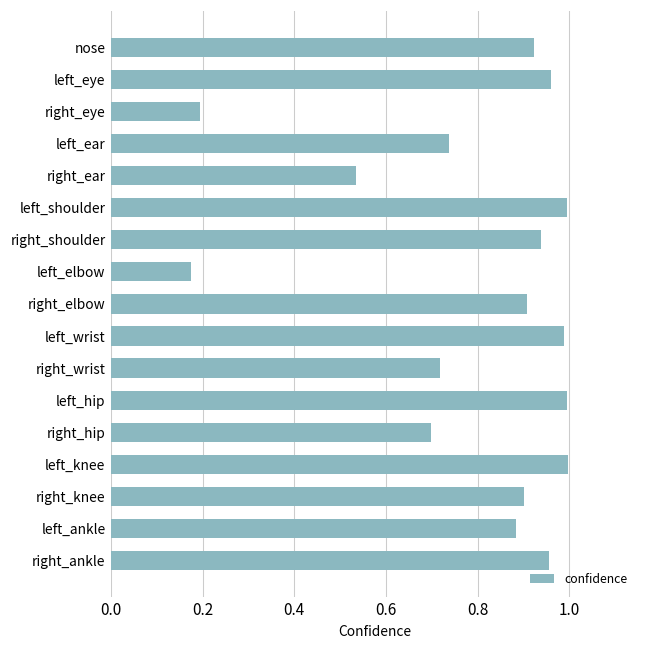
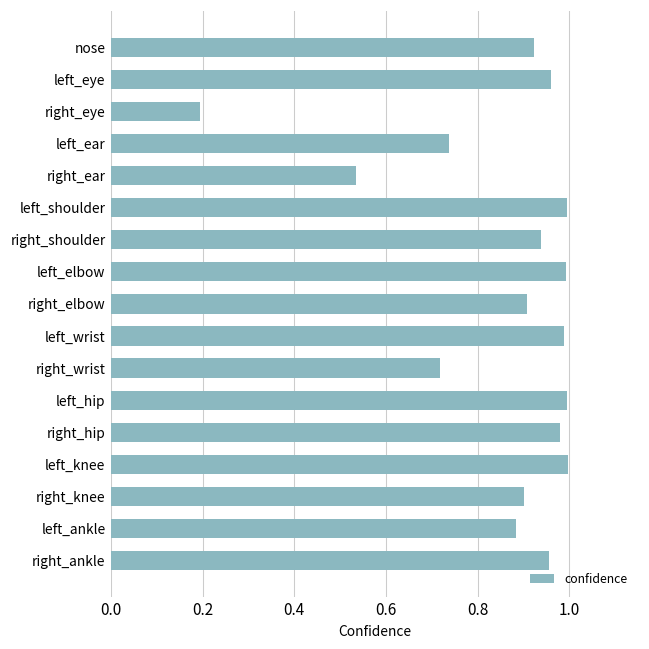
  {
    "nose": 0.92,
    "left_eye": 0.96,
    "right_eye": 0.19,
    "left_ear": 0.74,
    "right_ear": 0.54,
    "left_shoulder": 1.00,
    "right_shoulder": 0.94,
-   "left_elbow": 0.18,
+   "left_elbow": 0.99,
    "right_elbow": 0.91,
    "left_wrist": 0.99,
    "right_wrist": 0.72,
    "left_hip": 1.00,
-   "right_hip": 0.70,
+   "right_hip": 0.98,
    "left_knee": 1.00,
    "right_knee": 0.90,
    "left_ankle": 0.88,
    "right_ankle": 0.96
  }
